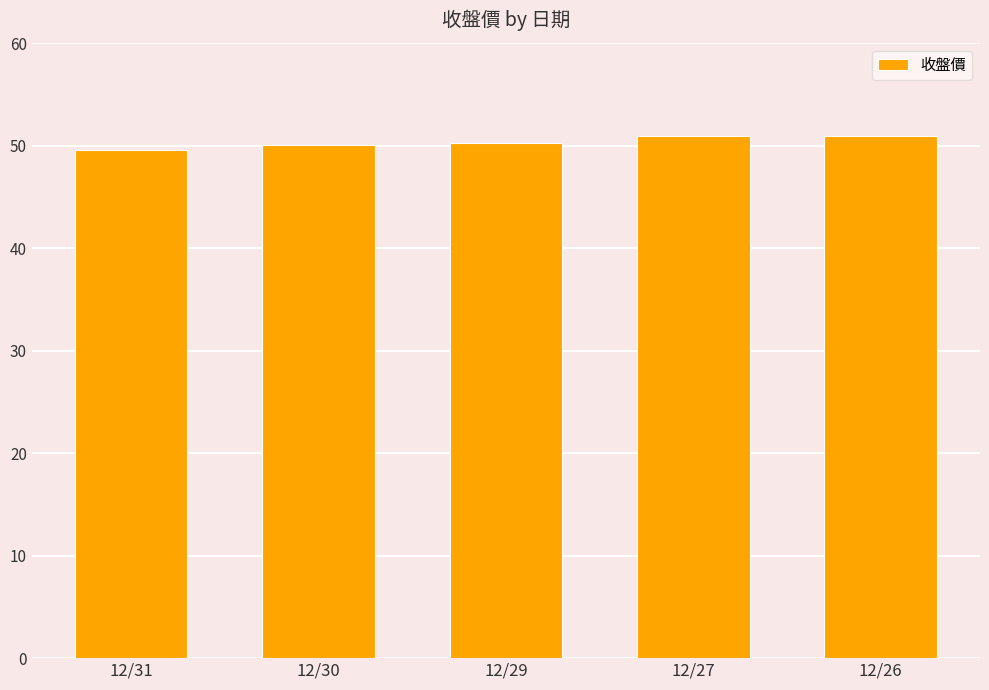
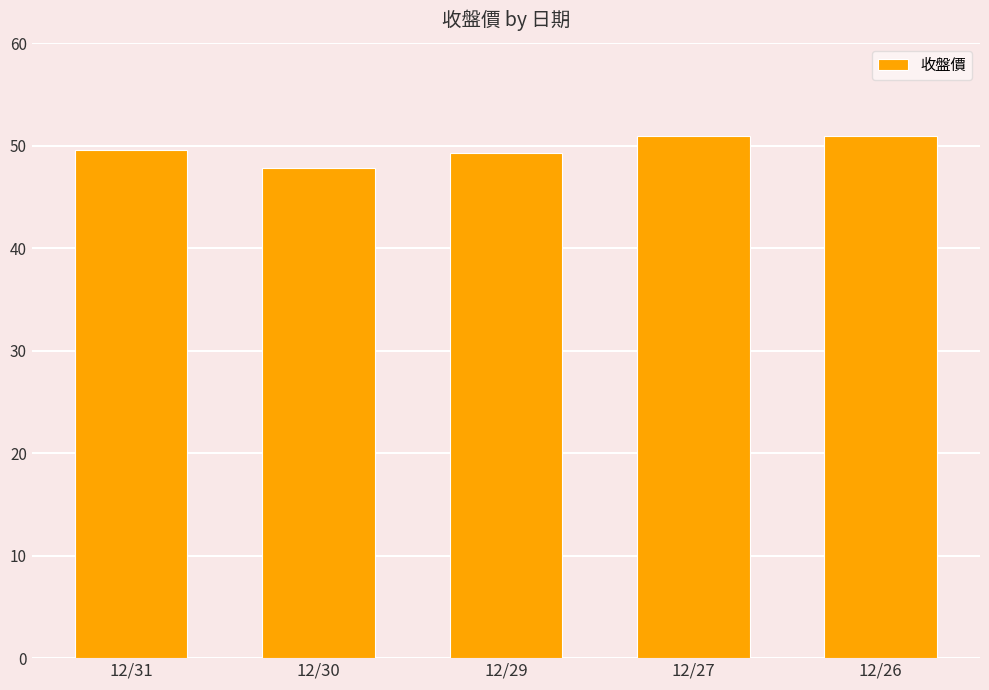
  {
    "12/31": 49.6,
-   "12/30": 50.1,
-   "12/29": 50.3,
+   "12/30": 47.8,
+   "12/29": 49.3,
    "12/27": 50.9,
    "12/26": 50.9
  }
